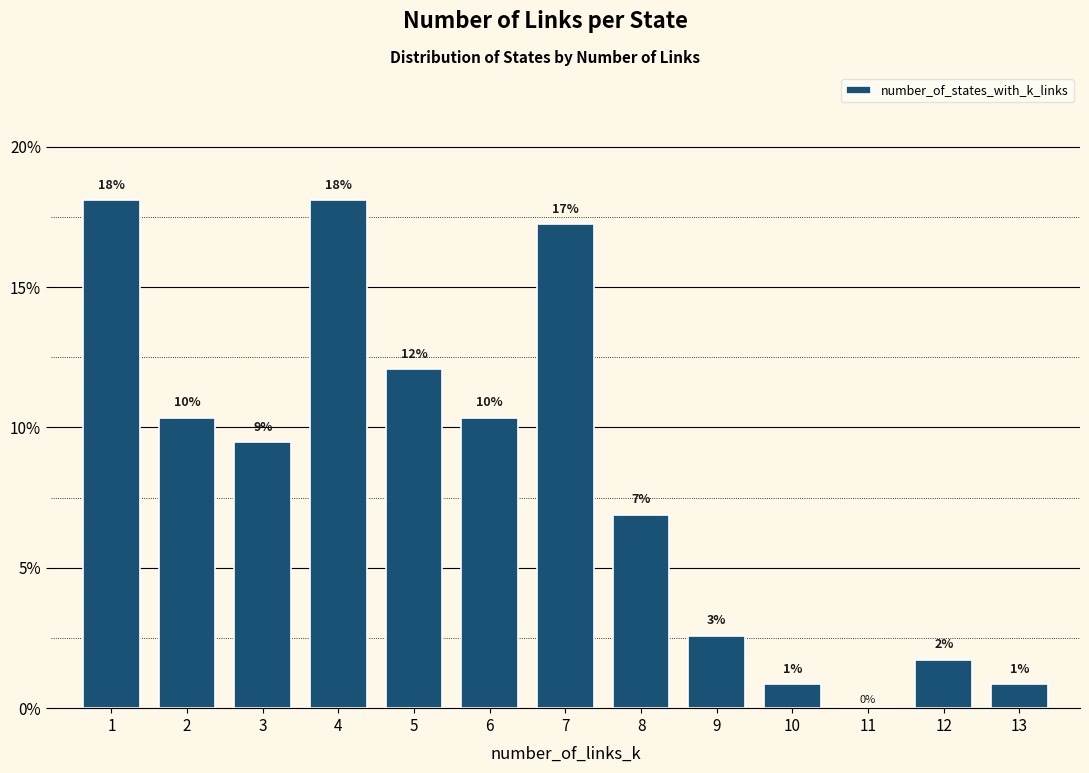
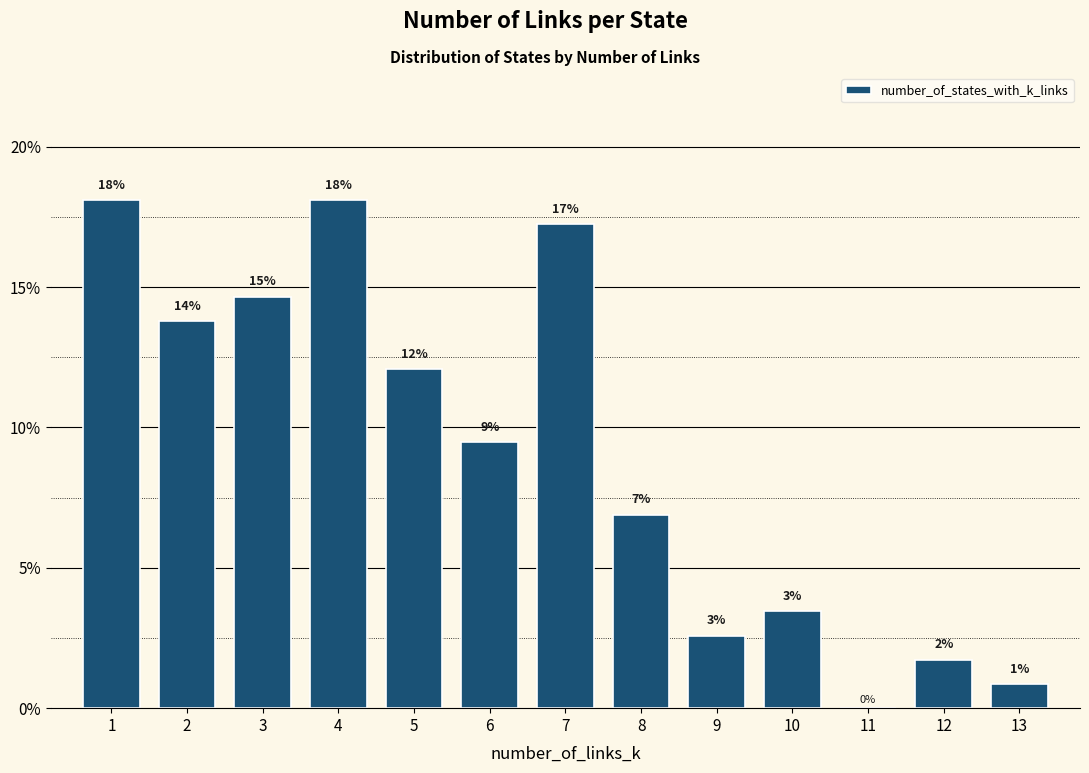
  {
    "1": "18%",
-   "2": "10%",
-   "3": "9%",
+   "2": "14%",
+   "3": "15%",
    "4": "18%",
    "5": "12%",
-   "6": "10%",
+   "6": "9%",
    "7": "17%",
    "8": "7%",
    "9": "3%",
-   "10": "1%",
+   "10": "3%",
    "11": "0%",
    "12": "2%",
    "13": "1%"
  }
